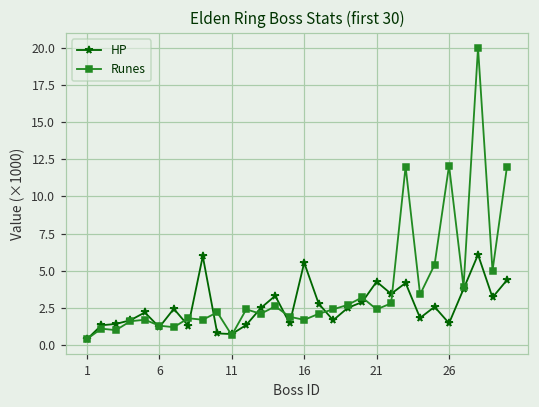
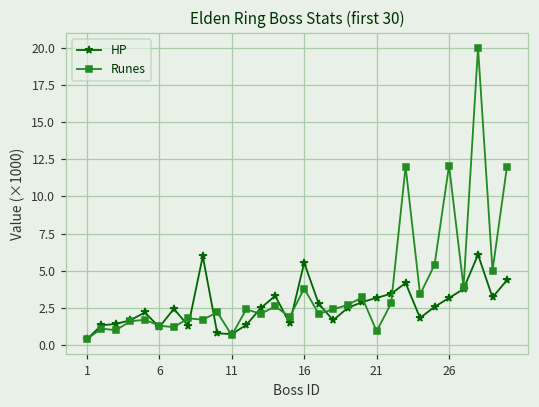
  {
    "HP": {
      "16": 5.5,
-     "21": 4.3,
-     "26": 1.5
+     "21": 3.2,
+     "26": 3.2
    },
    "Runes": {
-     "16": 1.7,
-     "21": 2.4,
+     "16": 3.8,
+     "21": 0.9,
      "26": 12.1
    }
  }
